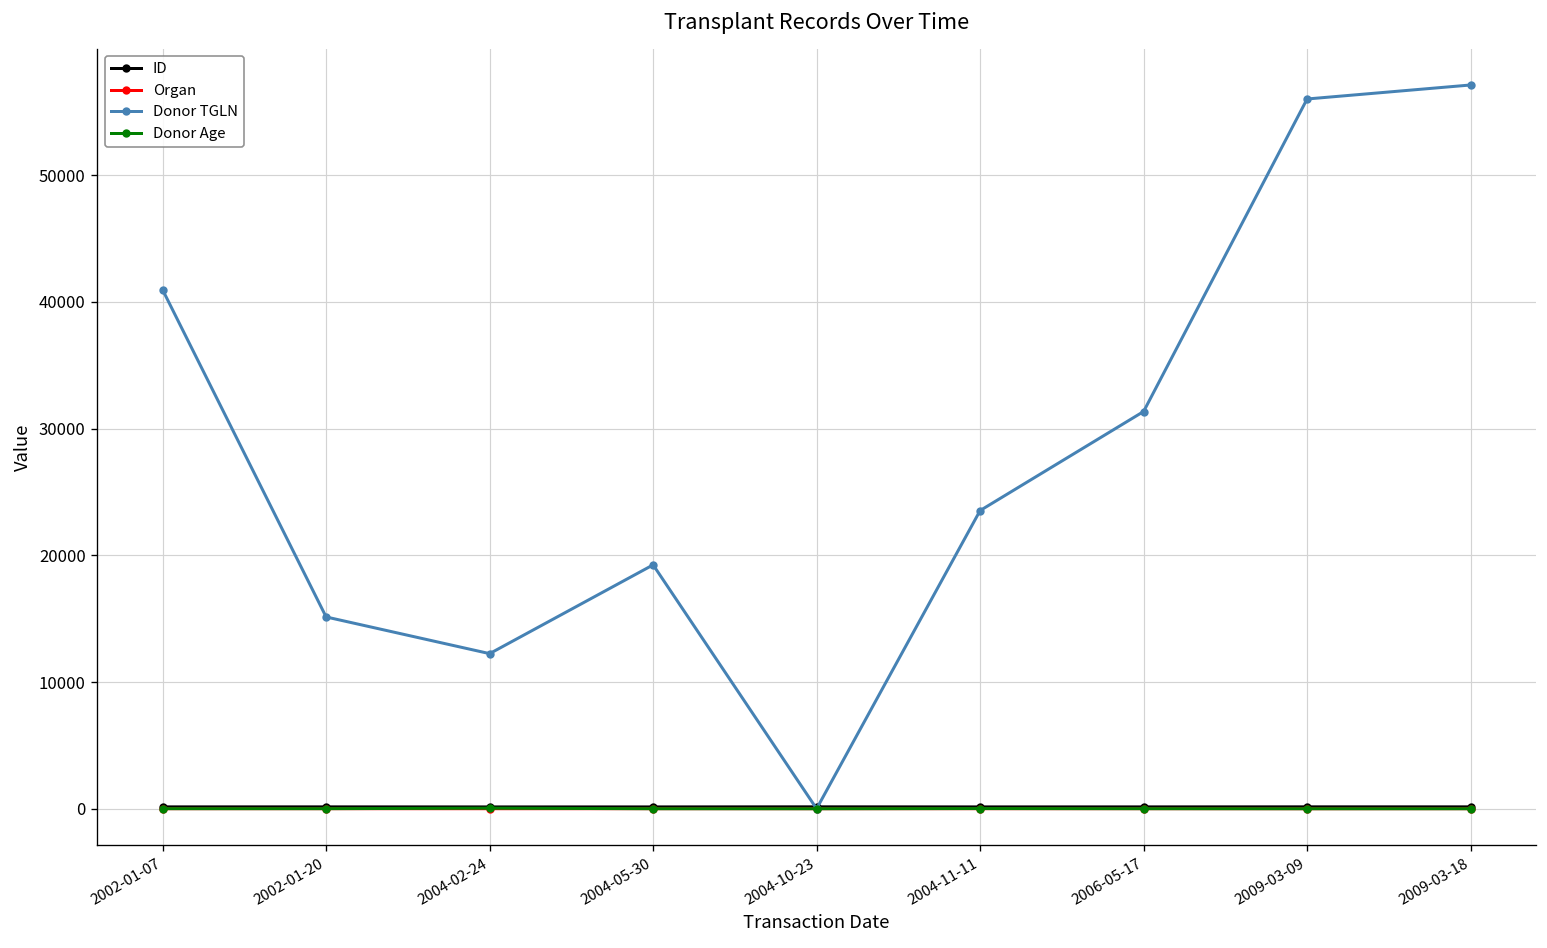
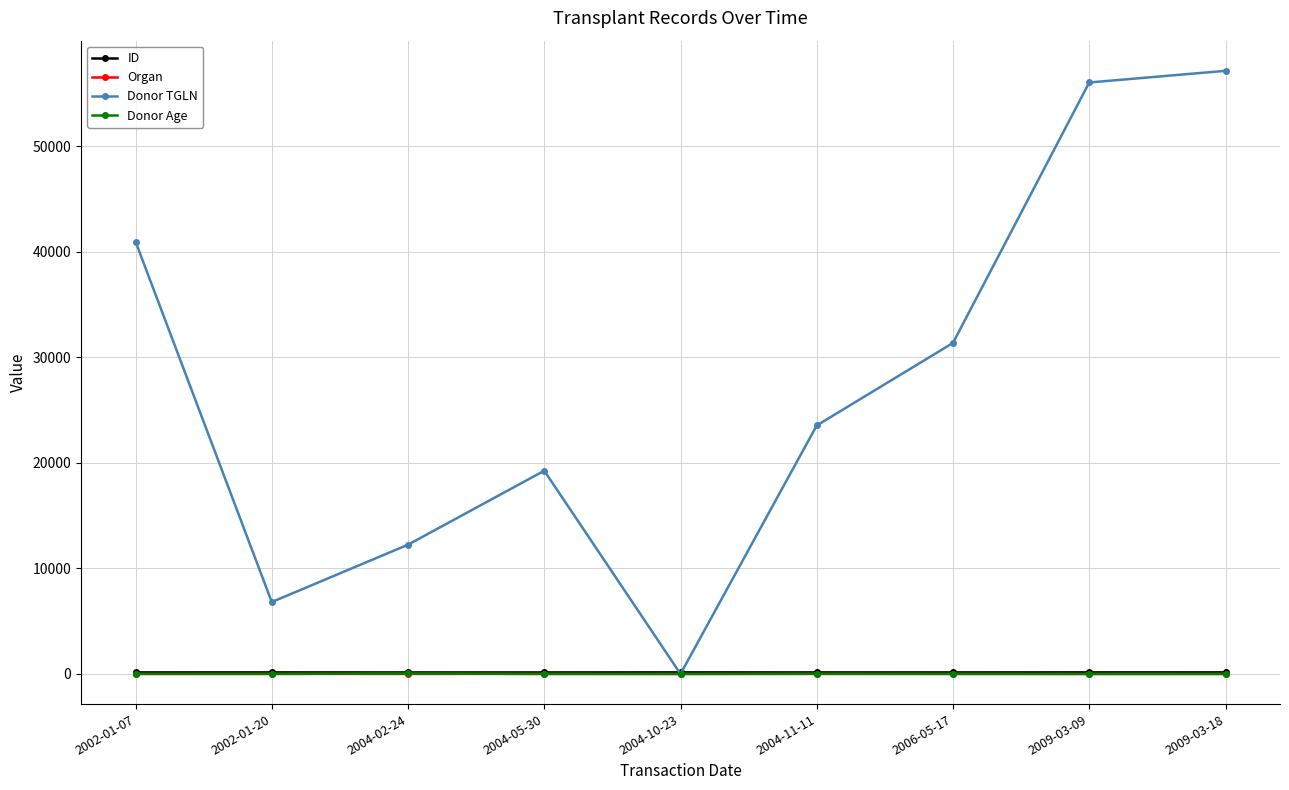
  {
    "Donor TGLN": {
      "2002-01-07": 41000,
-     "2002-01-20": 15100,
+     "2002-01-20": 6800,
      "2004-02-24": 12200,
      "2004-05-30": 19200,
      "2004-11-11": 23500,
      "2006-05-17": 31400,
      "2009-03-09": 56000,
      "2009-03-18": 57100
    }
  }
